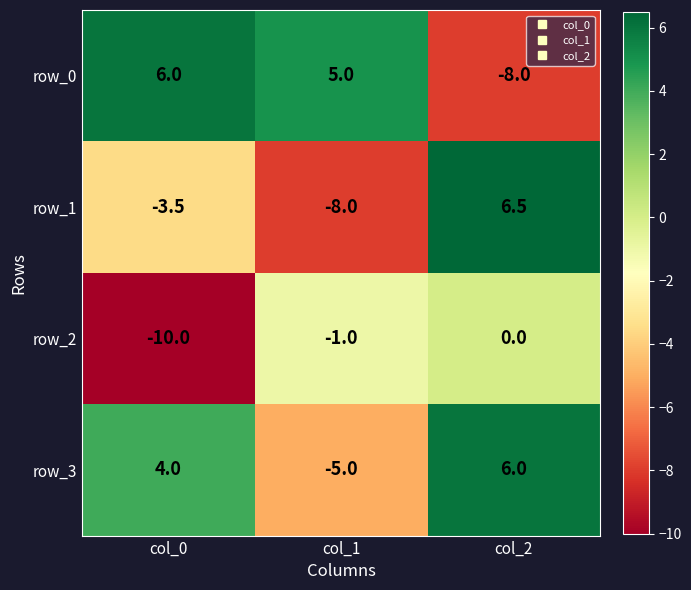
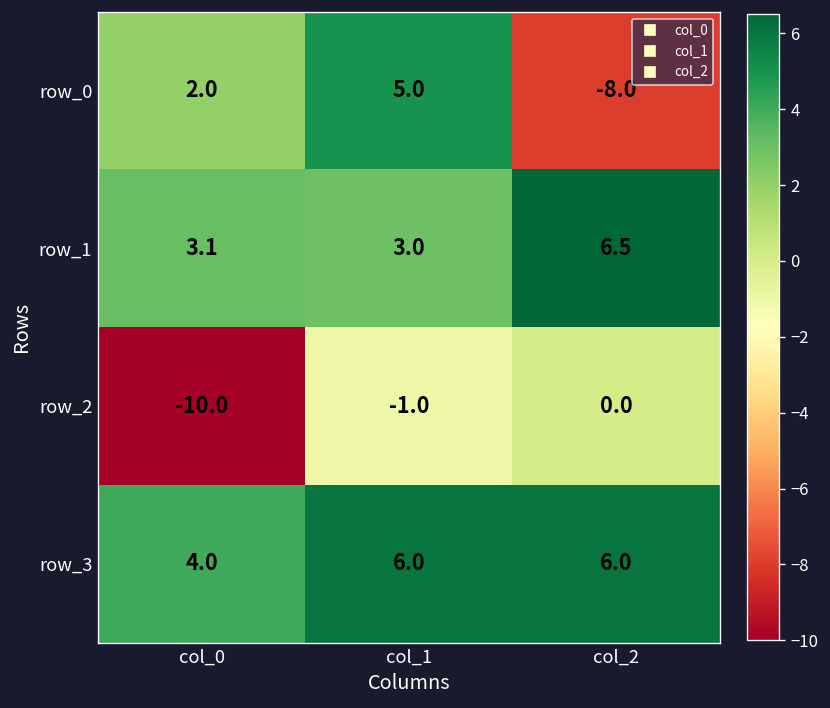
  {
    "row_0": {
-     "col_0": 6.0,
+     "col_0": 2.0,
      "col_1": 5.0,
      "col_2": -8.0
    },
    "row_1": {
-     "col_0": -3.5,
-     "col_1": -8.0,
+     "col_0": 3.1,
+     "col_1": 3.0,
      "col_2": 6.5
    },
    "row_2": {
      "col_0": -10.0,
      "col_1": -1.0,
      "col_2": 0.0
    },
    "row_3": {
      "col_0": 4.0,
-     "col_1": -5.0,
+     "col_1": 6.0,
      "col_2": 6.0
    }
  }
